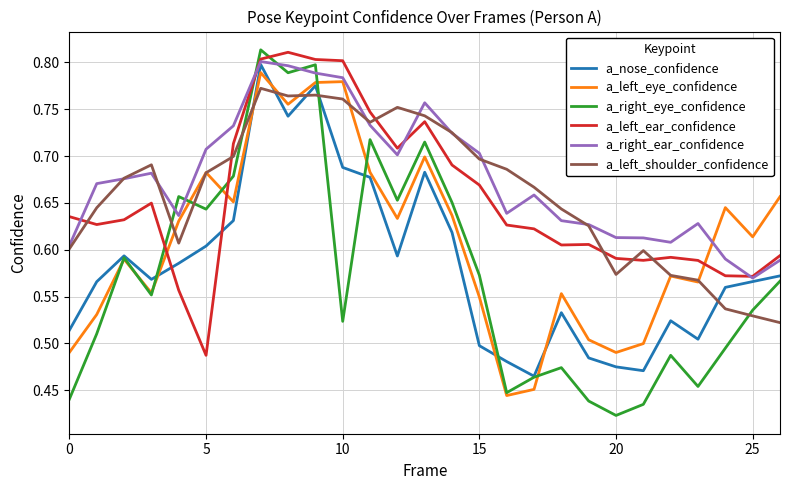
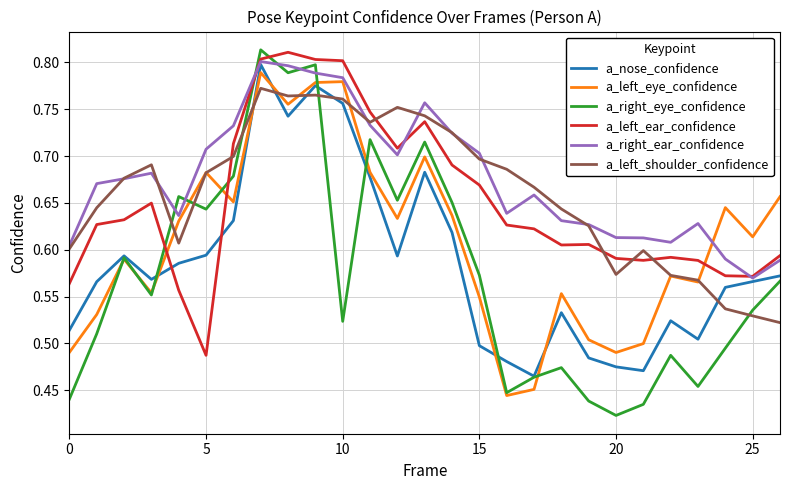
  {
    "a_nose_confidence": {
      "0": 0.51,
-     "5": 0.60,
-     "10": 0.69,
+     "5": 0.59,
+     "10": 0.76,
      "15": 0.50,
      "20": 0.48,
      "25": 0.57
    },
    "a_left_eye_confidence": {
      "0": 0.49,
      "10": 0.78,
      "15": 0.55,
      "20": 0.49,
      "25": 0.61
    },
    "a_right_eye_confidence": {
      "0": 0.44,
      "5": 0.64,
      "10": 0.52,
      "15": 0.57,
      "20": 0.42,
      "25": 0.54
    },
    "a_left_ear_confidence": {
-     "0": 0.64,
+     "0": 0.56,
      "5": 0.49,
      "10": 0.80,
      "15": 0.67,
      "20": 0.59
    },
    "a_right_ear_confidence": {
      "0": 0.60,
      "5": 0.71,
      "10": 0.78,
      "15": 0.70,
      "20": 0.61
    },
    "a_left_shoulder_confidence": {
      "0": 0.60,
      "10": 0.76,
      "15": 0.70,
      "20": 0.57,
      "25": 0.53
    }
  }
